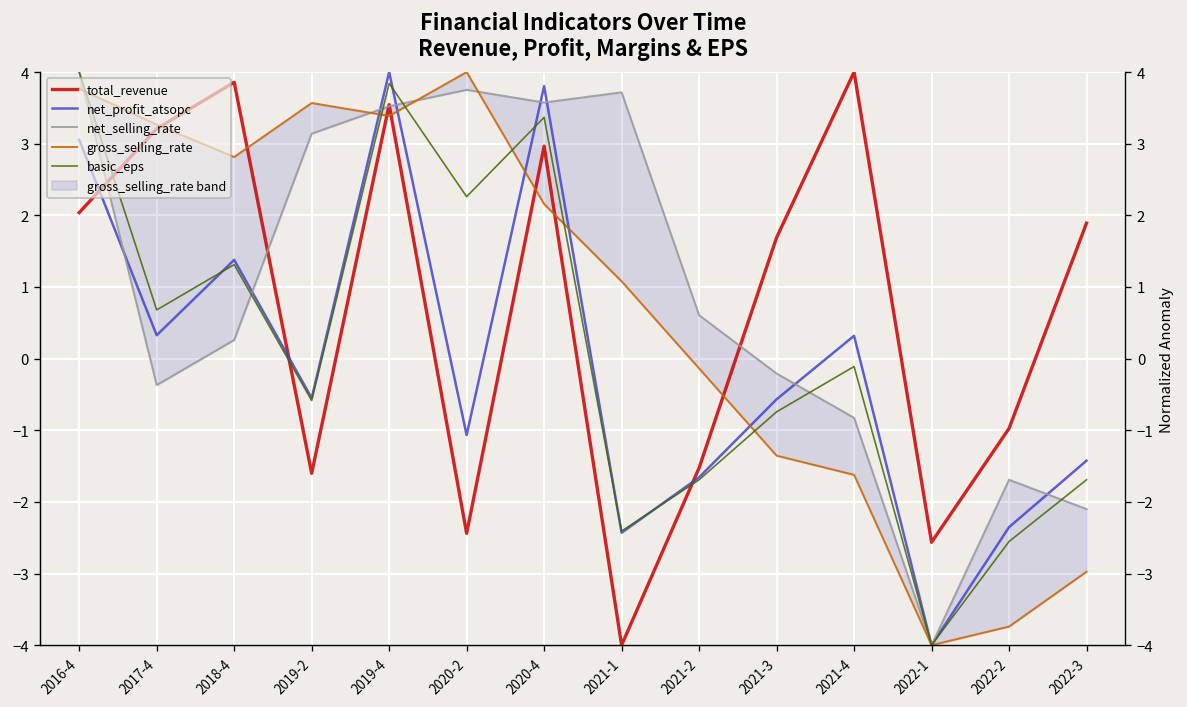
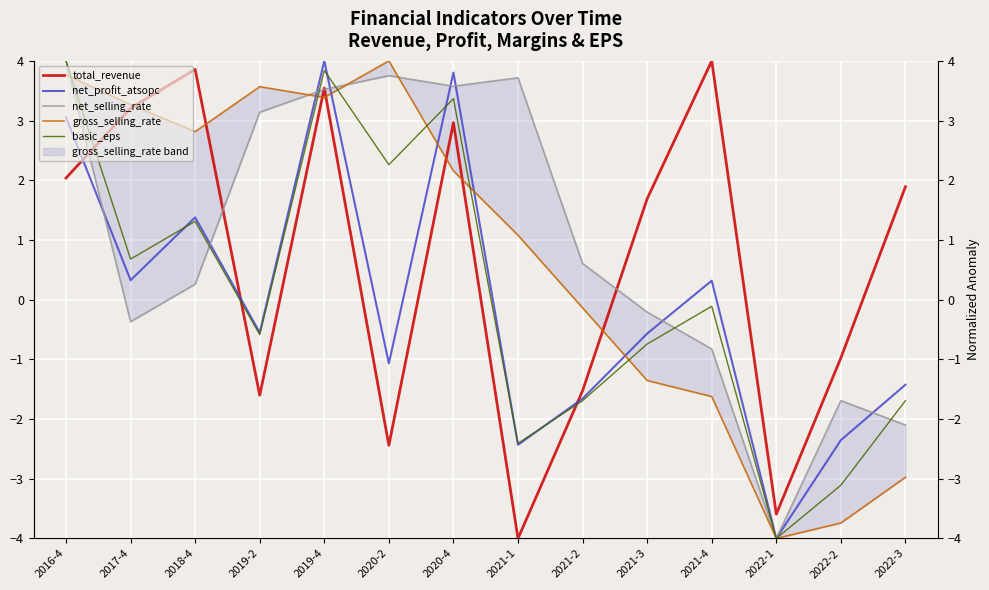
  {
    "total_revenue": {
      "2016-4": 2.0,
      "2018-4": 3.9,
      "2019-2": -1.6,
      "2020-2": -2.4,
      "2020-4": 3.0,
      "2021-1": -4.0,
      "2021-2": -1.5,
      "2021-3": 1.7,
      "2021-4": 4.0,
-     "2022-1": -2.6,
+     "2022-1": -3.6,
      "2022-2": -1.0,
      "2022-3": 1.9
    },
    "net_profit_atsopc": {
      "2017-4": 0.3,
      "2018-4": 1.4,
      "2019-4": 4.0,
      "2020-2": -1.1,
      "2020-4": 3.8,
      "2021-3": -0.6,
      "2021-4": 0.3,
      "2022-2": -2.4,
      "2022-3": -1.4
    },
    "gross_selling_rate": {
      "2019-4": 3.4,
      "2020-4": 2.2,
      "2021-1": 1.1,
      "2021-2": -0.1,
      "2021-3": -1.4,
      "2021-4": -1.6,
      "2022-2": -3.7,
      "2022-3": -3.0
    },
    "basic_eps": {
      "2017-4": 0.7,
      "2018-4": 1.3,
      "2019-4": 3.8,
      "2020-2": 2.3,
      "2020-4": 3.4,
      "2021-3": -0.7,
      "2021-4": -0.1,
-     "2022-2": -2.6,
+     "2022-2": -3.1,
      "2022-3": -1.7
    }
  }
